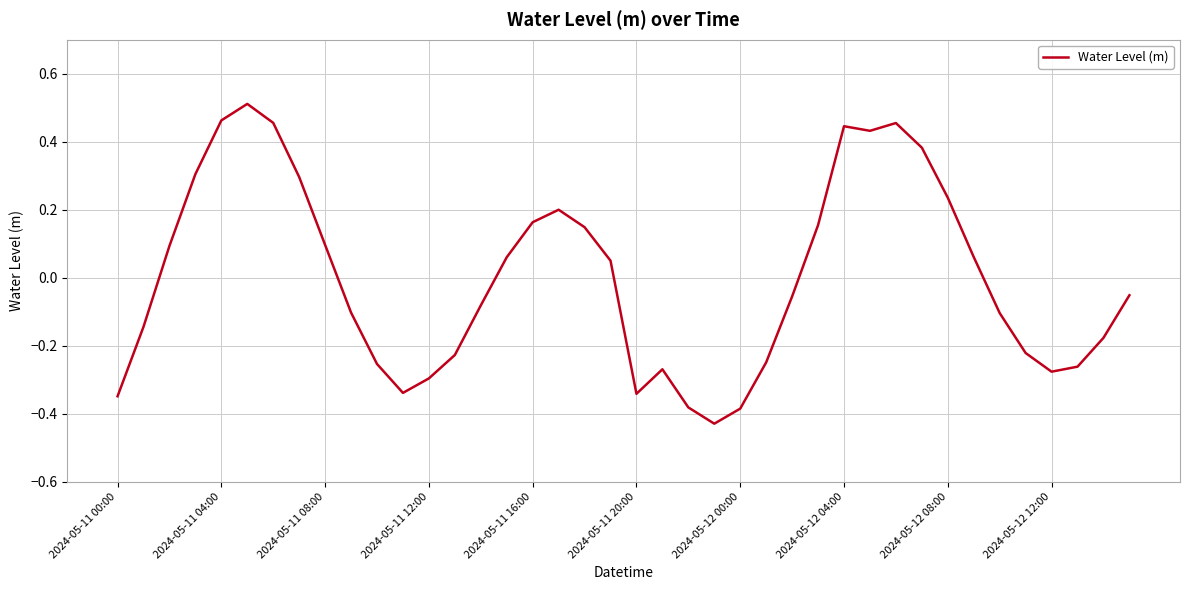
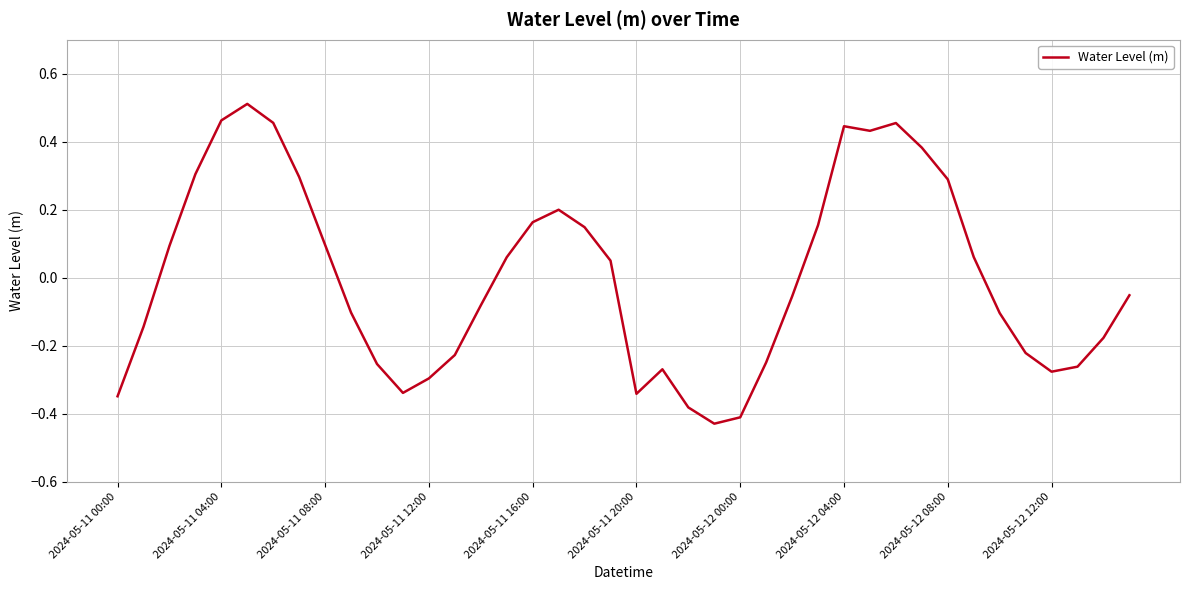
  {
    "2024-05-11 00:00": -0.35,
    "2024-05-11 04:00": 0.46,
    "2024-05-11 08:00": 0.10,
    "2024-05-11 12:00": -0.30,
    "2024-05-11 16:00": 0.16,
    "2024-05-11 20:00": -0.34,
-   "2024-05-12 00:00": -0.38,
+   "2024-05-12 00:00": -0.41,
    "2024-05-12 04:00": 0.45,
-   "2024-05-12 08:00": 0.24,
+   "2024-05-12 08:00": 0.29,
    "2024-05-12 12:00": -0.28
  }
